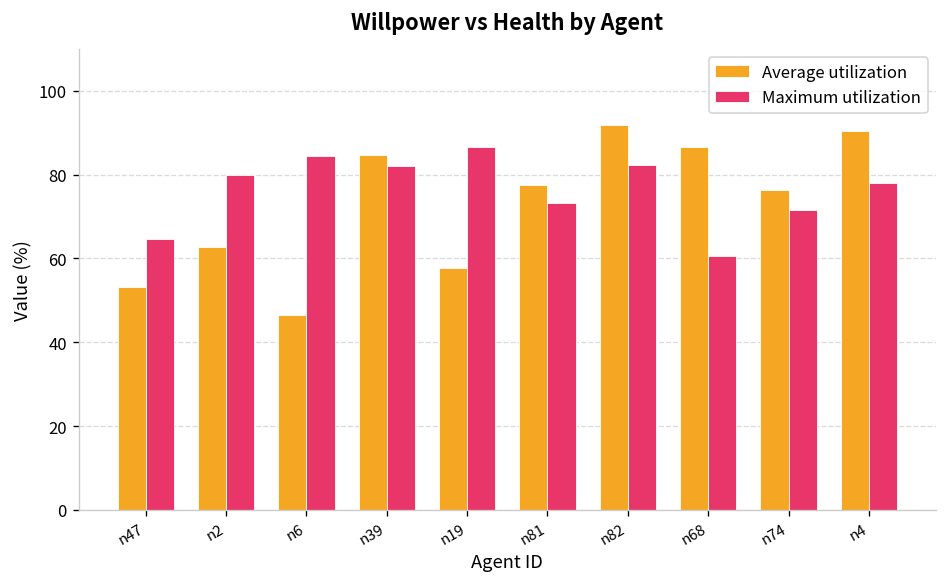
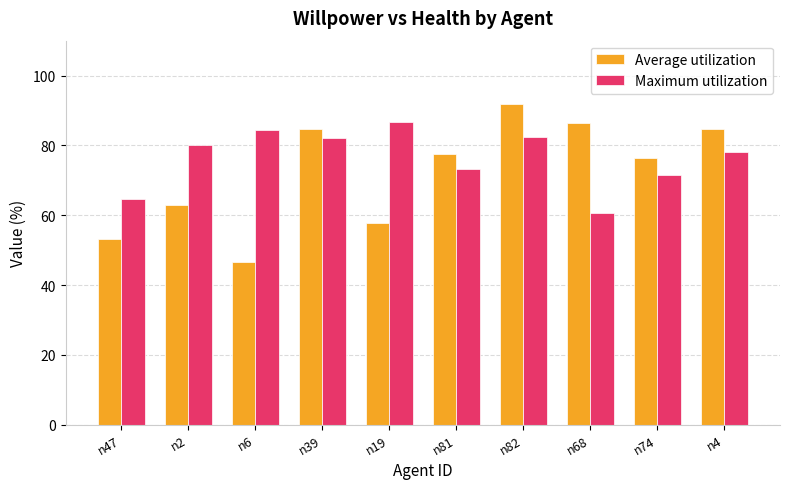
  {
    "Average utilization": {
      "n47": 53,
      "n2": 63,
      "n6": 47,
      "n39": 85,
      "n19": 58,
      "n81": 78,
      "n82": 92,
      "n68": 87,
      "n74": 76,
-     "n4": 90
+     "n4": 85
    },
    "Maximum utilization": {
      "n47": 65,
      "n2": 80,
      "n6": 84,
      "n39": 82,
      "n19": 87,
      "n81": 73,
      "n82": 82,
      "n68": 61,
      "n74": 72,
      "n4": 78
    }
  }
